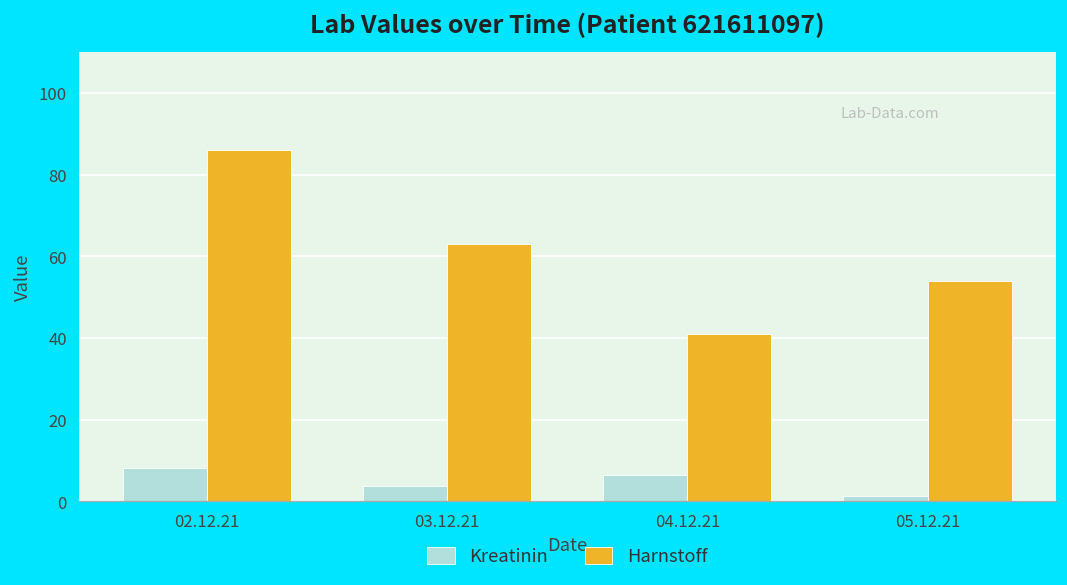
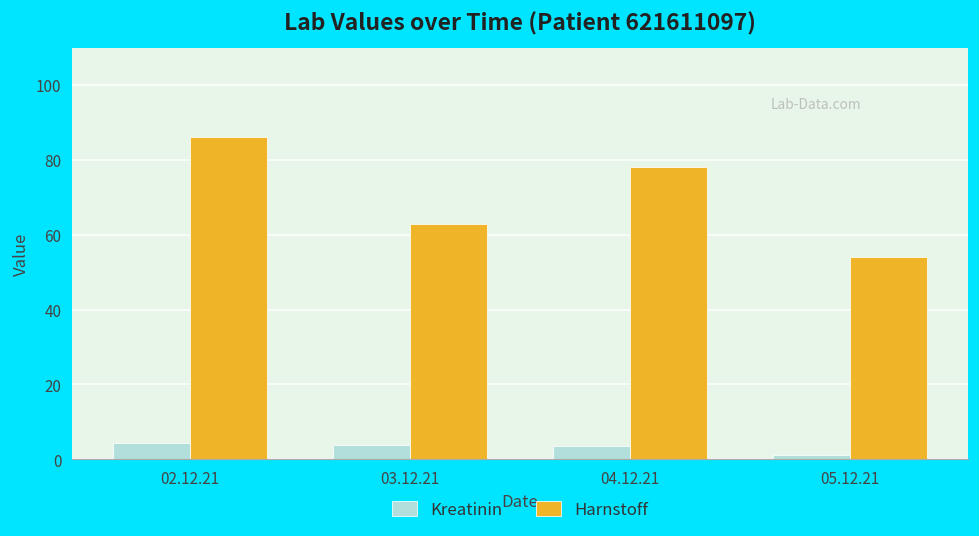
  {
    "Kreatinin": {
-     "02.12.21": 8,
+     "02.12.21": 4,
      "03.12.21": 4,
-     "04.12.21": 7,
+     "04.12.21": 4,
      "05.12.21": 1
    },
    "Harnstoff": {
      "02.12.21": 86,
      "03.12.21": 63,
-     "04.12.21": 41,
+     "04.12.21": 78,
      "05.12.21": 54
    }
  }
